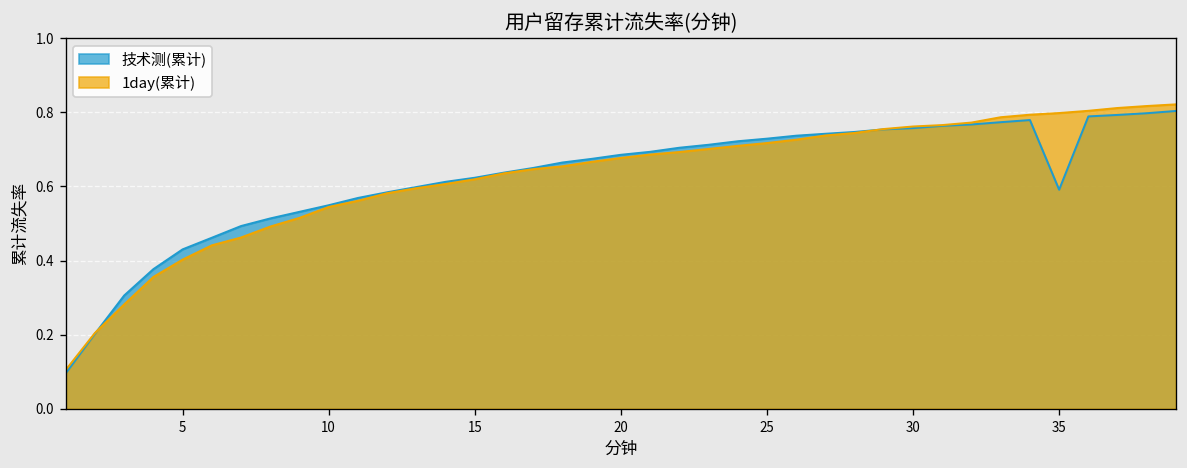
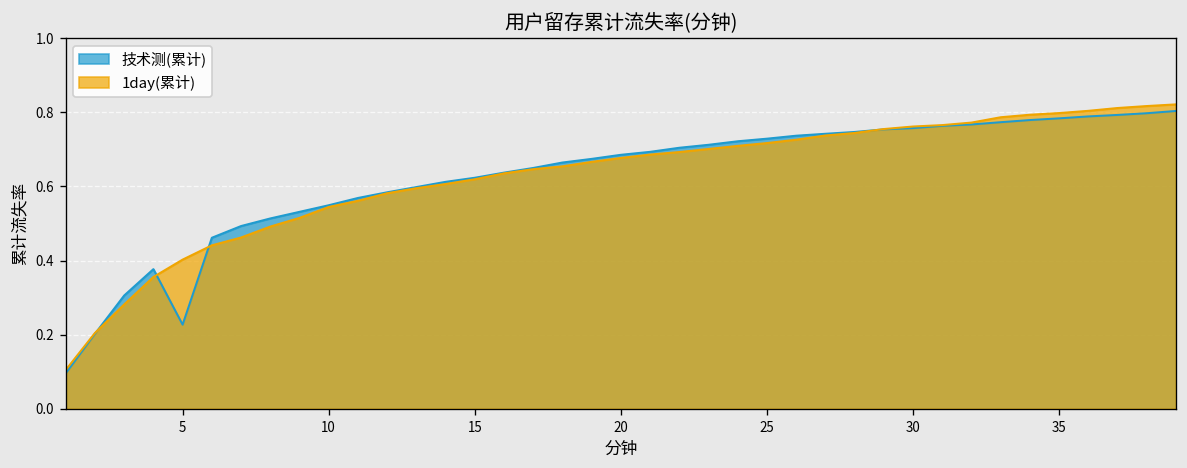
  {
    "技术测(累计)": {
-     "5": 0.43,
+     "5": 0.23,
      "20": 0.69,
      "25": 0.73,
-     "35": 0.59
+     "35": 0.78
    },
    "1day(累计)": {
      "5": 0.40,
      "20": 0.68,
      "25": 0.72,
      "35": 0.80
    }
  }
